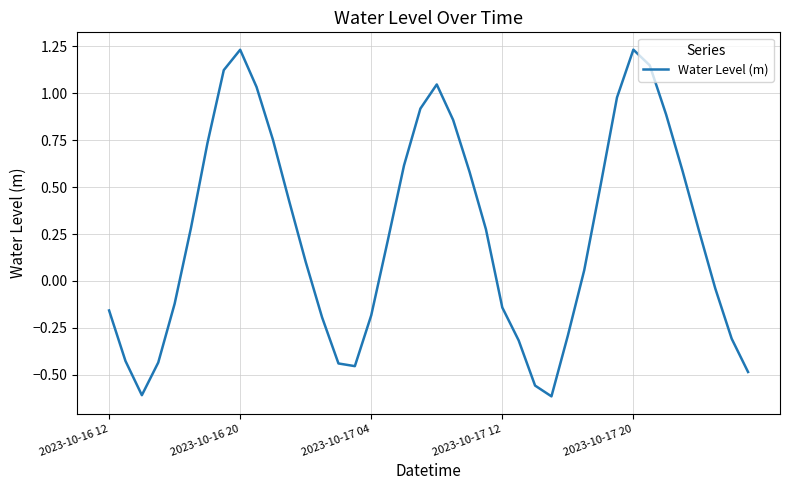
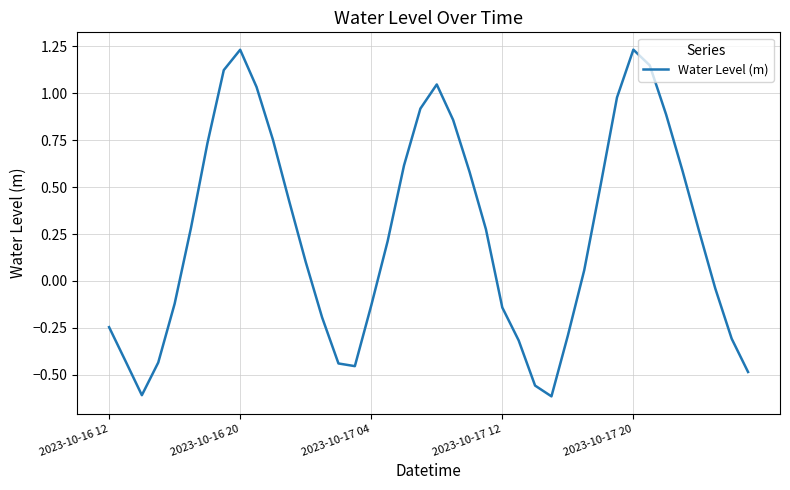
  {
-   "2023-10-16 12": -0.16,
+   "2023-10-16 12": -0.25,
    "2023-10-16 20": 1.23,
-   "2023-10-17 04": -0.18,
+   "2023-10-17 04": -0.13,
    "2023-10-17 12": -0.14,
    "2023-10-17 20": 1.23
  }
